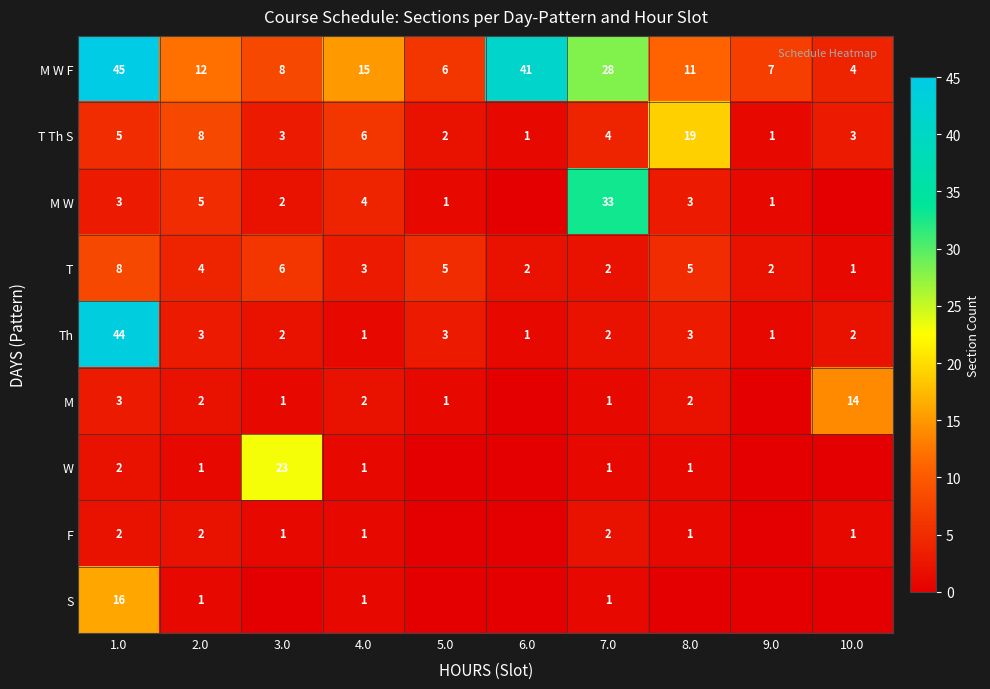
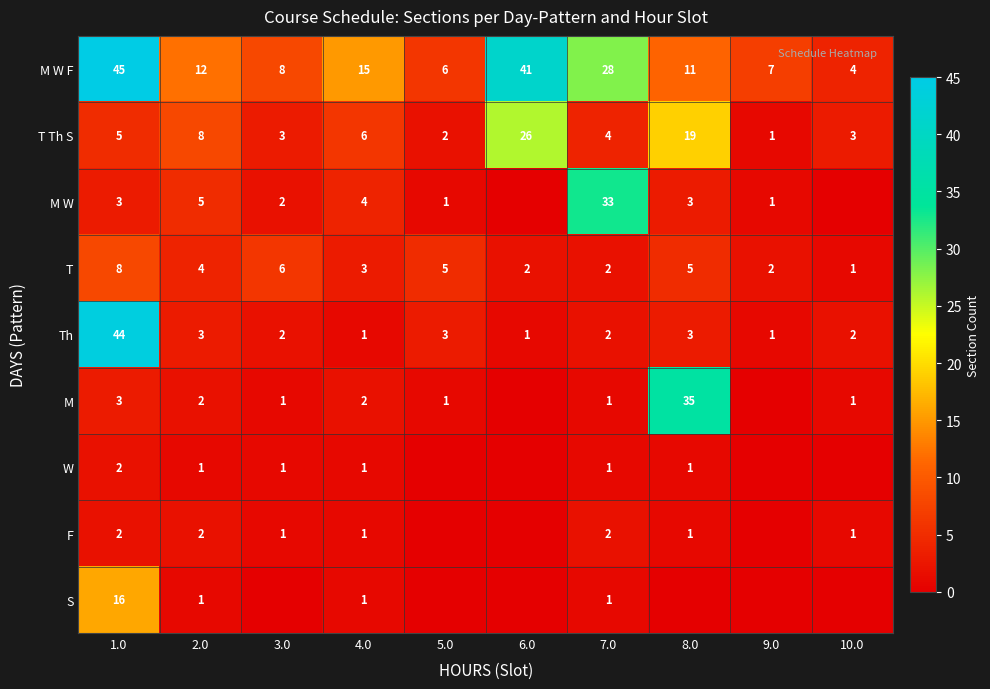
  {
    "M W F": {
      "1.0": 45,
      "2.0": 12,
      "3.0": 8,
      "4.0": 15,
      "5.0": 6,
      "6.0": 41,
      "7.0": 28,
      "8.0": 11,
      "9.0": 7
    },
    "T Th S": {
      "1.0": 5,
      "2.0": 8,
      "3.0": 3,
      "4.0": 6,
      "5.0": 2,
-     "6.0": 1,
+     "6.0": 26,
      "7.0": 4,
      "8.0": 19,
      "9.0": 1,
      "10.0": 3
    },
    "M W": {
      "1.0": 3,
      "2.0": 5,
      "3.0": 2,
      "4.0": 4,
      "5.0": 1,
      "7.0": 33,
      "8.0": 3,
      "9.0": 1
    },
    "T": {
      "1.0": 8,
      "2.0": 4,
      "3.0": 6,
      "4.0": 3,
      "5.0": 5,
      "6.0": 2,
      "7.0": 2,
      "8.0": 5,
      "9.0": 2,
      "10.0": 1
    },
    "Th": {
      "1.0": 44,
      "2.0": 3,
      "3.0": 2,
      "4.0": 1,
      "5.0": 3,
      "6.0": 1,
      "7.0": 2,
      "8.0": 3,
      "9.0": 1,
      "10.0": 2
    },
    "M": {
      "1.0": 3,
      "2.0": 2,
      "3.0": 1,
      "4.0": 2,
      "5.0": 1,
      "7.0": 1,
-     "8.0": 2,
-     "10.0": 14
+     "8.0": 35,
+     "10.0": 1
    },
    "W": {
      "1.0": 2,
      "2.0": 1,
-     "3.0": 23,
+     "3.0": 1,
      "4.0": 1,
      "7.0": 1,
      "8.0": 1
    },
    "F": {
      "1.0": 2,
      "2.0": 2,
      "3.0": 1,
      "4.0": 1,
      "7.0": 2,
      "8.0": 1,
      "10.0": 1
    },
    "S": {
      "1.0": 16,
      "2.0": 1,
      "4.0": 1,
      "7.0": 1
    }
  }
